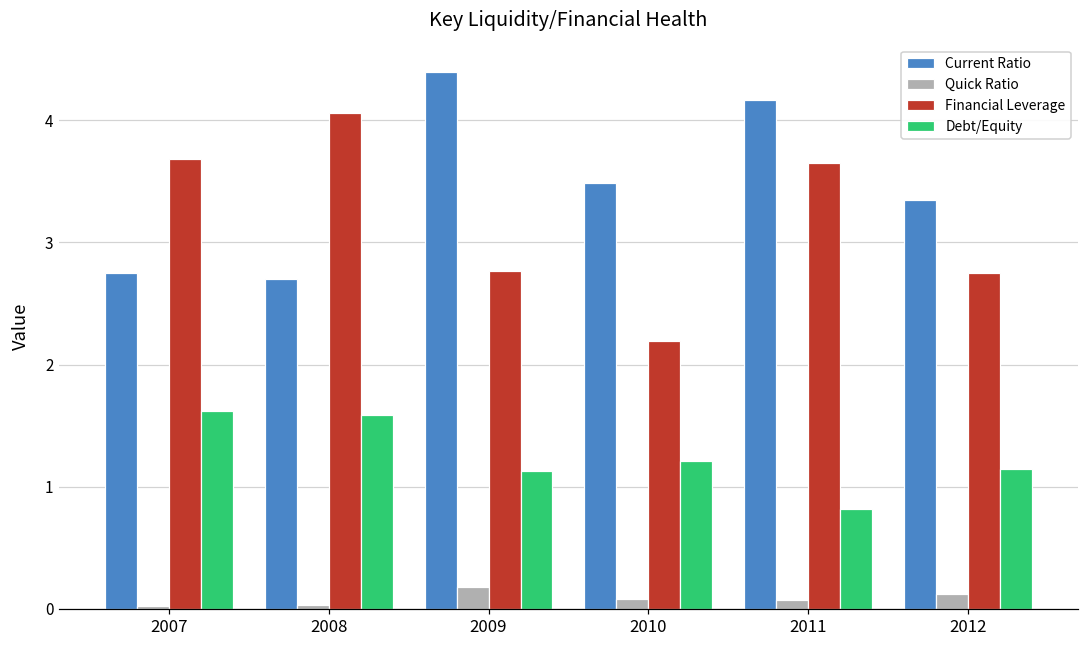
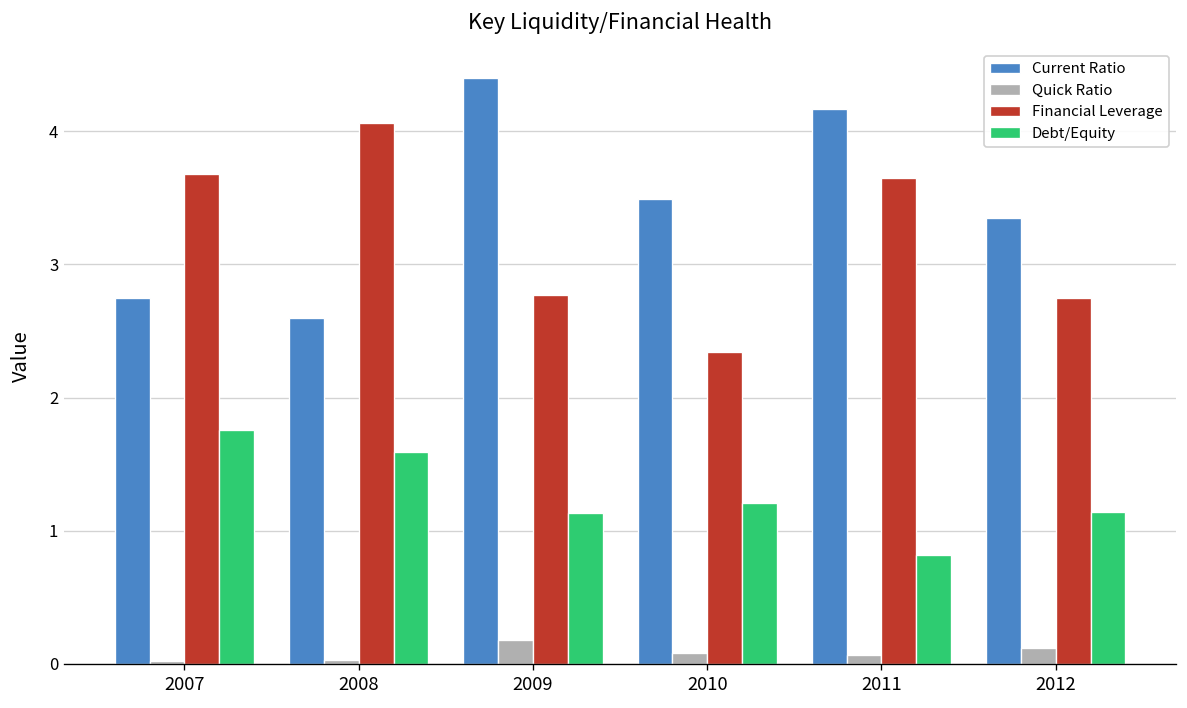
  {
    "Current Ratio": {
      "2007": 2.75,
-     "2008": 2.7,
+     "2008": 2.6,
      "2009": 4.4,
      "2010": 3.5,
      "2011": 4.17,
      "2012": 3.35
    },
    "Quick Ratio": {
      "2008": 0.03,
      "2009": 0.18,
      "2010": 0.08,
      "2011": 0.07,
      "2012": 0.12
    },
    "Financial Leverage": {
      "2007": 3.68,
      "2008": 4.06,
      "2009": 2.77,
-     "2010": 2.19,
+     "2010": 2.34,
      "2011": 3.65,
      "2012": 2.75
    },
    "Debt/Equity": {
-     "2007": 1.62,
+     "2007": 1.76,
      "2008": 1.59,
      "2009": 1.13,
      "2010": 1.21,
      "2011": 0.82,
      "2012": 1.14
    }
  }
